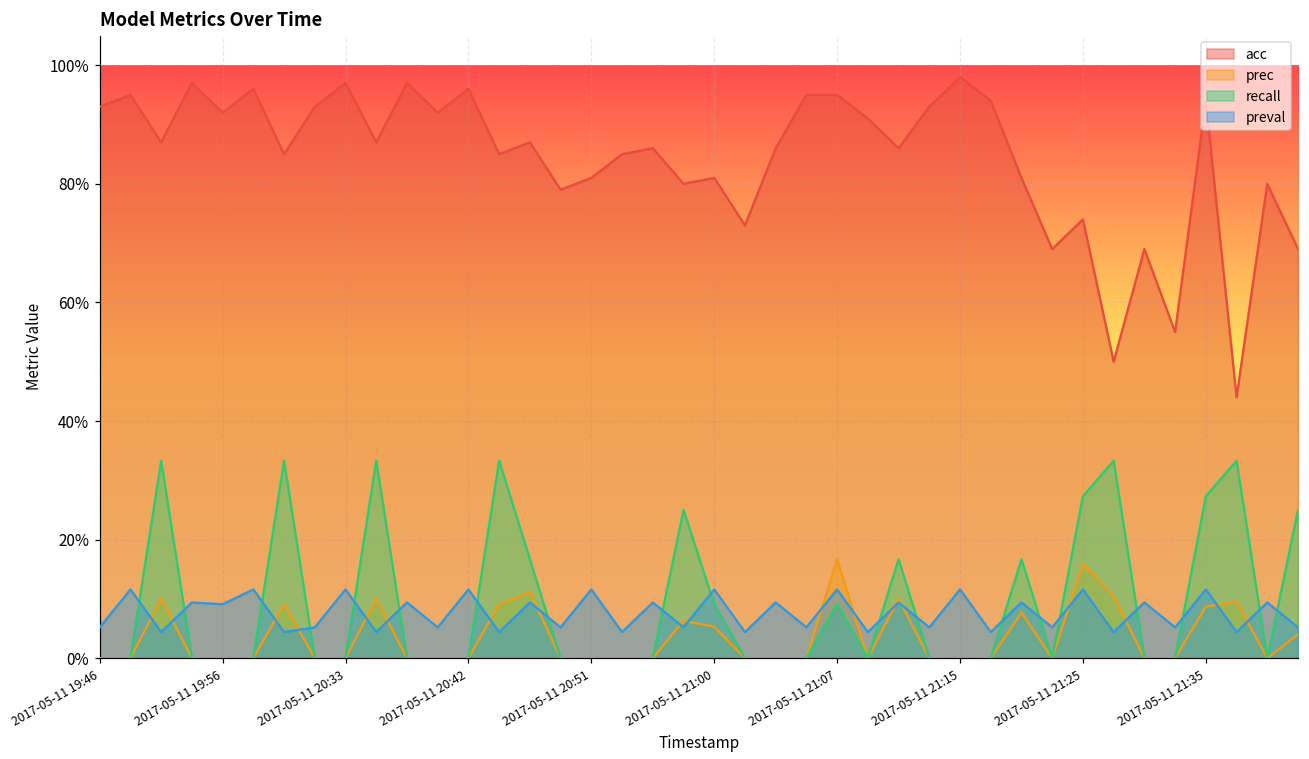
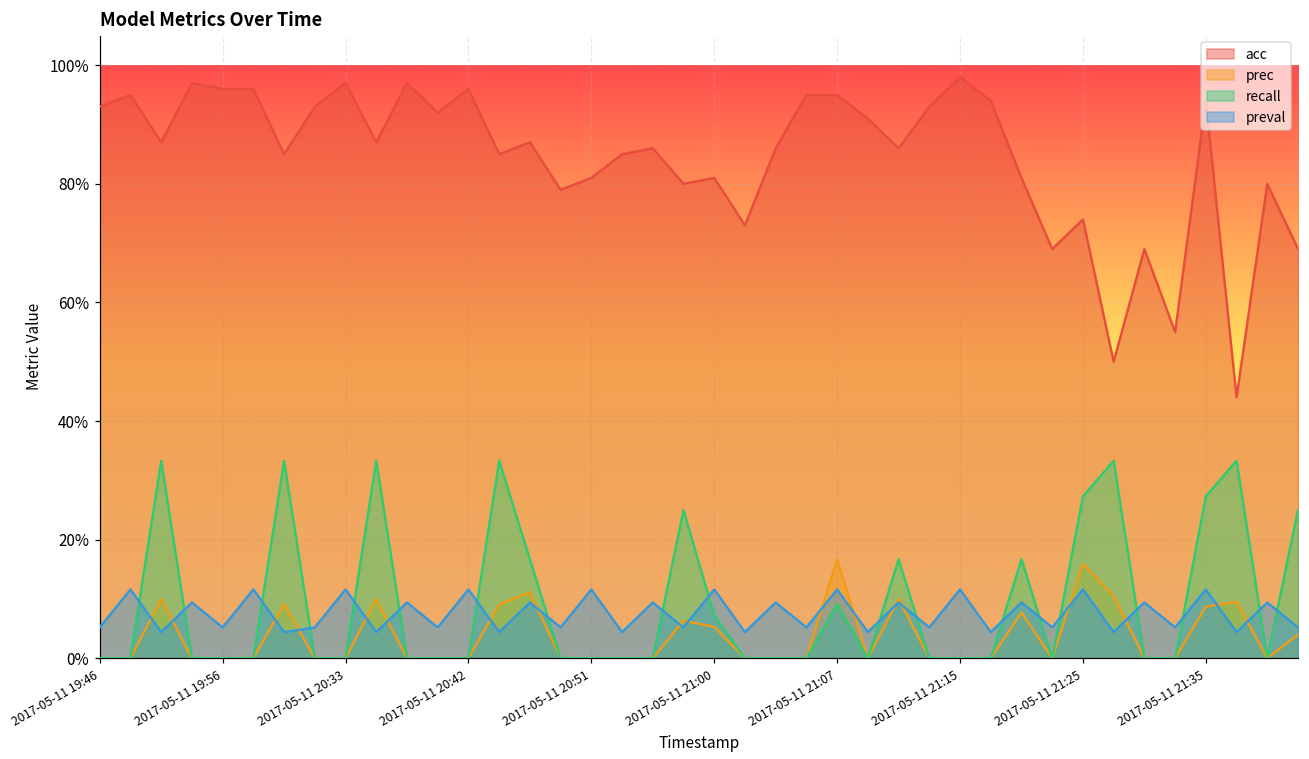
  {
    "acc": {
      "2017-05-11 19:46": "93%",
-     "2017-05-11 19:56": "92%",
+     "2017-05-11 19:56": "96%",
      "2017-05-11 20:33": "97%",
      "2017-05-11 20:42": "96%",
      "2017-05-11 20:51": "81%",
      "2017-05-11 21:00": "81%",
      "2017-05-11 21:07": "95%",
      "2017-05-11 21:15": "98%",
      "2017-05-11 21:25": "74%"
    },
    "prec": {
      "2017-05-11 21:00": "5%",
      "2017-05-11 21:07": "17%",
      "2017-05-11 21:25": "16%",
      "2017-05-11 21:35": "9%"
    },
    "recall": {
-     "2017-05-11 21:00": "9%",
+     "2017-05-11 21:00": "7%",
      "2017-05-11 21:07": "9%",
      "2017-05-11 21:25": "27%",
      "2017-05-11 21:35": "27%"
    },
    "preval": {
      "2017-05-11 19:46": "5%",
-     "2017-05-11 19:56": "9%",
+     "2017-05-11 19:56": "5%",
      "2017-05-11 20:33": "12%",
      "2017-05-11 20:42": "12%",
      "2017-05-11 20:51": "12%",
      "2017-05-11 21:00": "12%",
      "2017-05-11 21:07": "12%",
      "2017-05-11 21:15": "12%",
      "2017-05-11 21:25": "12%",
      "2017-05-11 21:35": "12%"
    }
  }
